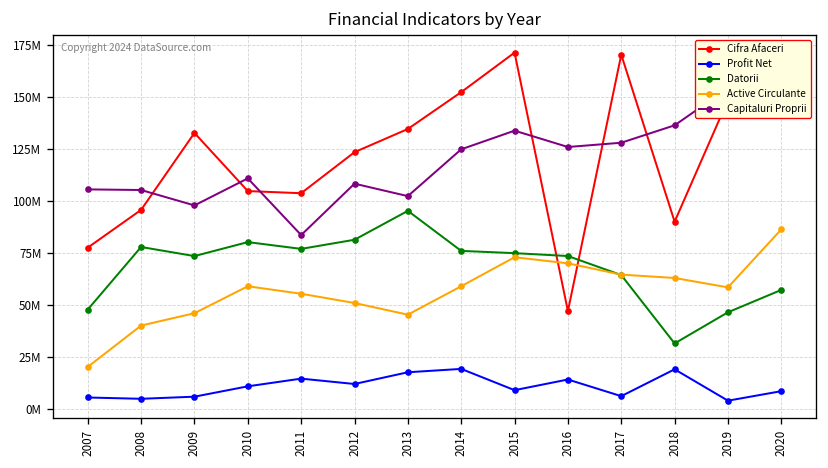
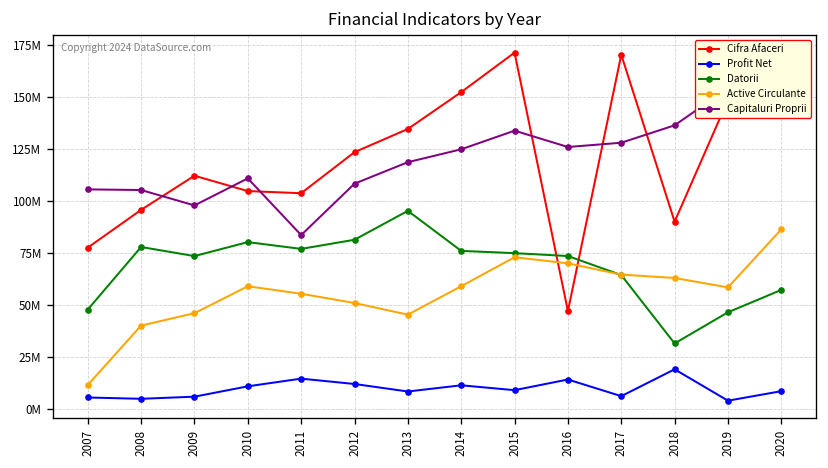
  {
    "Cifra Afaceri": {
      "2007": 77000000,
      "2008": 96000000,
-     "2009": 133000000,
+     "2009": 112000000,
      "2010": 105000000,
      "2011": 104000000,
      "2012": 123000000,
      "2013": 135000000,
      "2014": 152000000,
      "2015": 171000000,
      "2016": 47000000,
      "2017": 170000000,
      "2018": 90000000
    },
    "Profit Net": {
      "2007": 5000000,
      "2008": 5000000,
      "2009": 6000000,
      "2010": 11000000,
      "2011": 14000000,
      "2012": 12000000,
-     "2013": 17000000,
-     "2014": 19000000,
+     "2013": 8000000,
+     "2014": 11000000,
      "2015": 9000000,
      "2016": 14000000,
      "2017": 6000000,
      "2018": 19000000,
      "2019": 4000000,
      "2020": 8000000
    },
    "Datorii": {
      "2007": 48000000,
      "2008": 78000000,
      "2009": 73000000,
      "2010": 80000000,
      "2011": 77000000,
      "2012": 81000000,
      "2013": 95000000,
      "2014": 76000000,
      "2015": 75000000,
      "2016": 73000000,
      "2018": 31000000,
      "2019": 46000000,
      "2020": 57000000
    },
    "Active Circulante": {
-     "2007": 20000000,
+     "2007": 11000000,
      "2008": 40000000,
      "2009": 46000000,
      "2010": 59000000,
      "2011": 55000000,
      "2012": 51000000,
      "2013": 45000000,
      "2014": 59000000,
      "2015": 73000000,
      "2016": 70000000,
      "2018": 63000000,
      "2019": 58000000,
      "2020": 86000000
    },
    "Capitaluri Proprii": {
      "2007": 105000000,
      "2008": 105000000,
      "2009": 98000000,
      "2010": 111000000,
      "2011": 84000000,
      "2012": 108000000,
-     "2013": 102000000,
+     "2013": 119000000,
      "2014": 125000000,
      "2015": 134000000,
      "2016": 126000000,
      "2017": 128000000,
      "2018": 136000000
    }
  }
